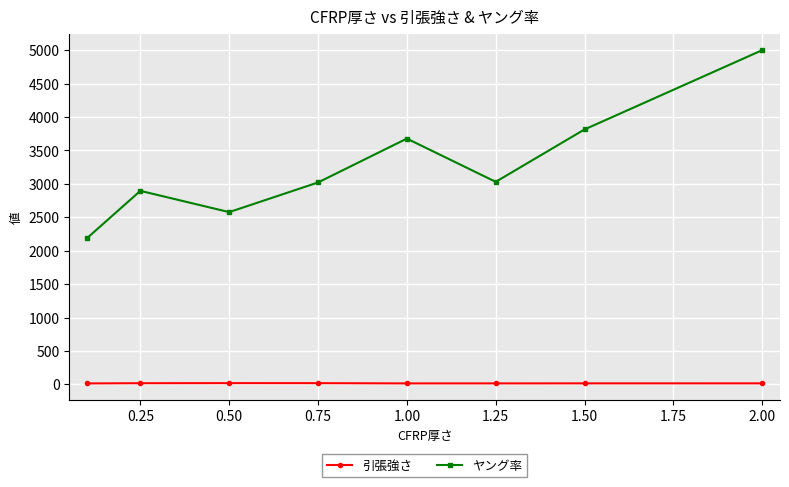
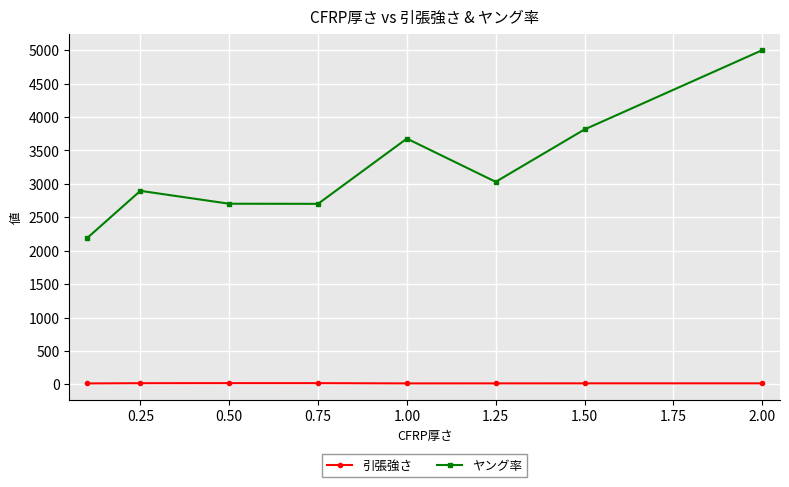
  {
    "引張強さ": {
      "0.25": 0,
      "0.50": 0,
      "0.75": 0,
      "1.00": 0,
      "1.25": 0,
      "1.50": 0,
      "2.00": 0
    },
    "ヤング率": {
      "0.25": 2900,
-     "0.50": 2600,
-     "0.75": 3000,
+     "0.50": 2700,
+     "0.75": 2700,
      "1.00": 3700,
      "1.25": 3000,
      "1.50": 3800,
      "2.00": 5000
    }
  }
